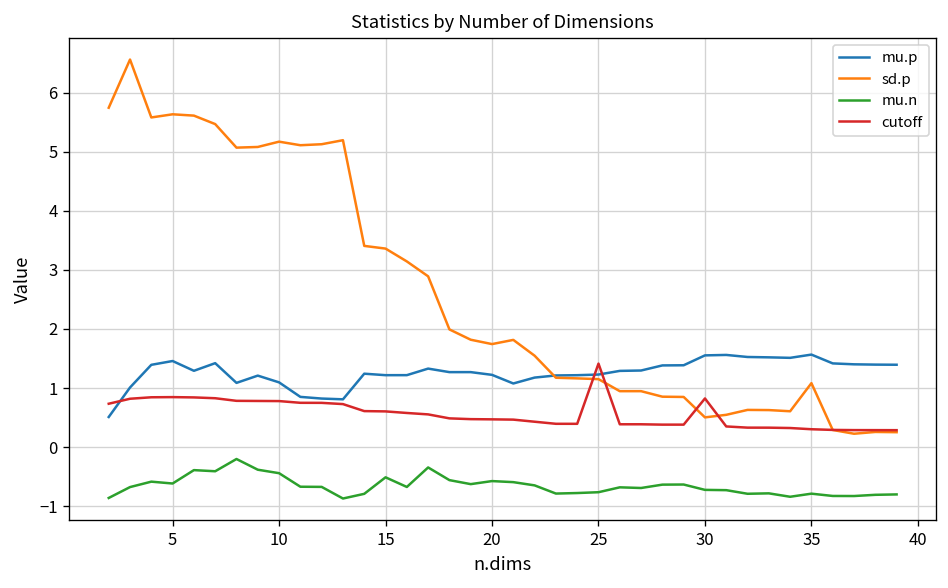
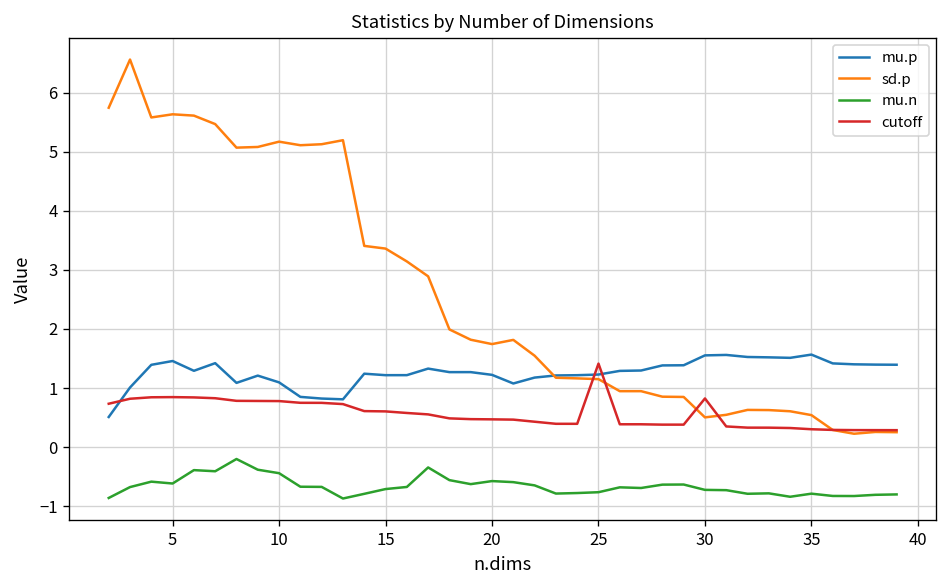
  {
    "mu.p": {
      "5": 1.5,
      "10": 1.1,
      "15": 1.2,
      "20": 1.2,
      "25": 1.2,
      "30": 1.6,
      "35": 1.6
    },
    "sd.p": {
      "5": 5.6,
      "10": 5.2,
      "15": 3.4,
      "20": 1.7,
      "25": 1.2,
      "30": 0.5,
-     "35": 1.1
+     "35": 0.5
    },
    "mu.n": {
      "5": -0.6,
      "10": -0.4,
-     "15": -0.5,
+     "15": -0.7,
      "20": -0.6,
      "25": -0.8,
      "30": -0.7,
      "35": -0.8
    },
    "cutoff": {
      "5": 0.8,
      "10": 0.8,
      "15": 0.6,
      "20": 0.5,
      "25": 1.4,
      "30": 0.8,
      "35": 0.3
    }
  }
